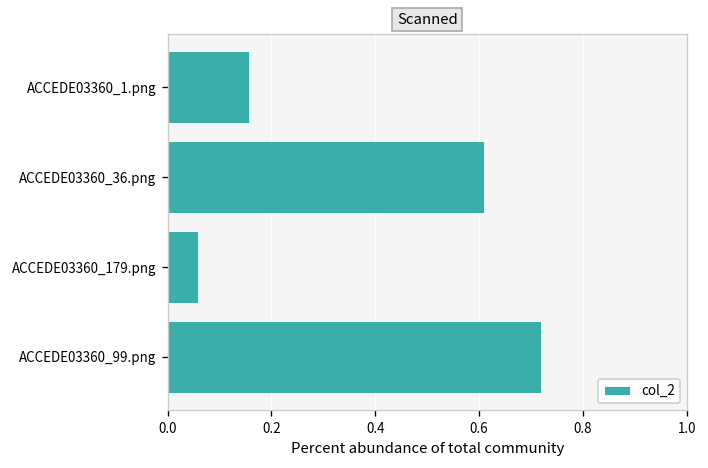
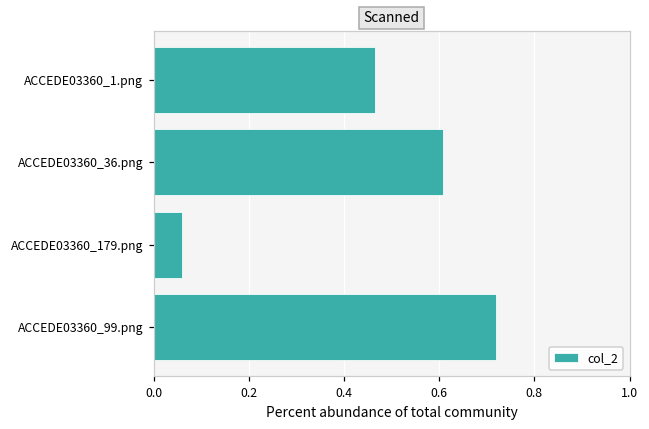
  {
-   "ACCEDE03360_1.png": 0.16,
+   "ACCEDE03360_1.png": 0.47,
    "ACCEDE03360_36.png": 0.61,
    "ACCEDE03360_179.png": 0.06,
    "ACCEDE03360_99.png": 0.72
  }
